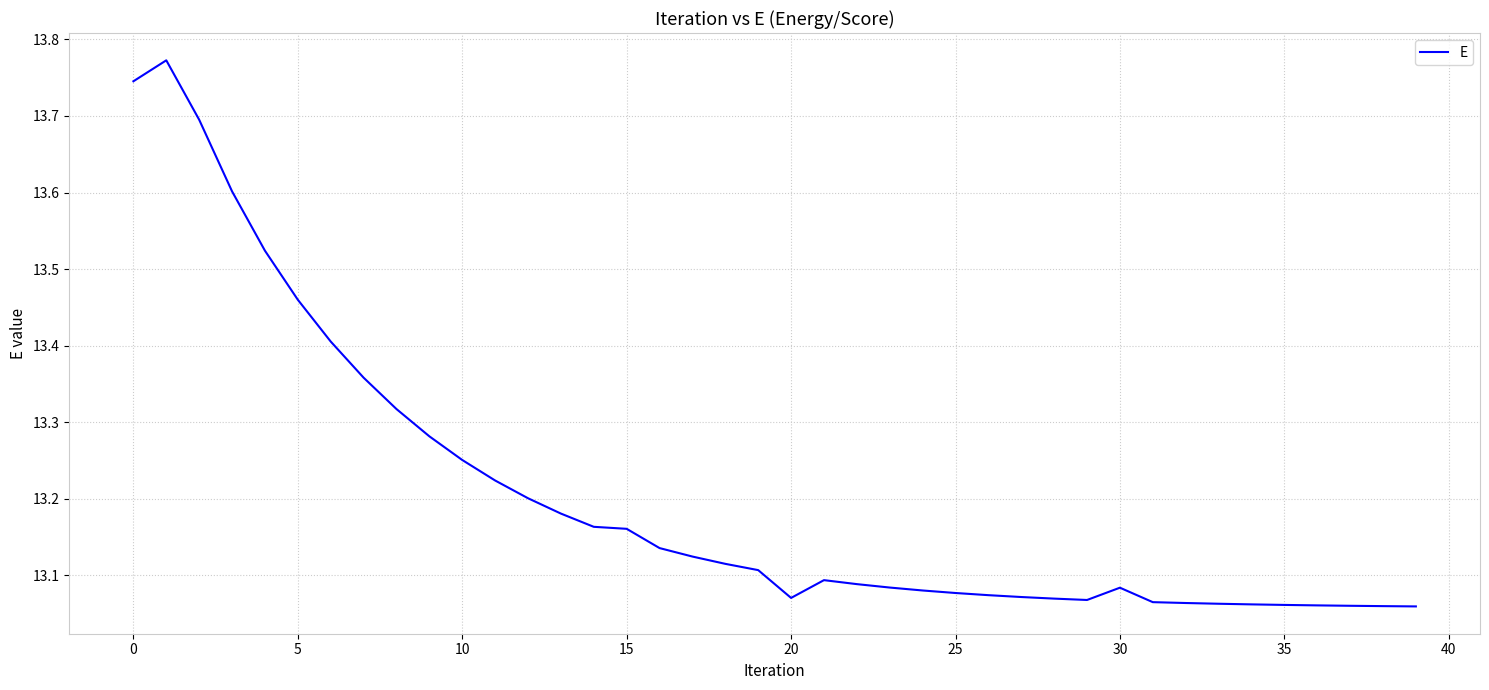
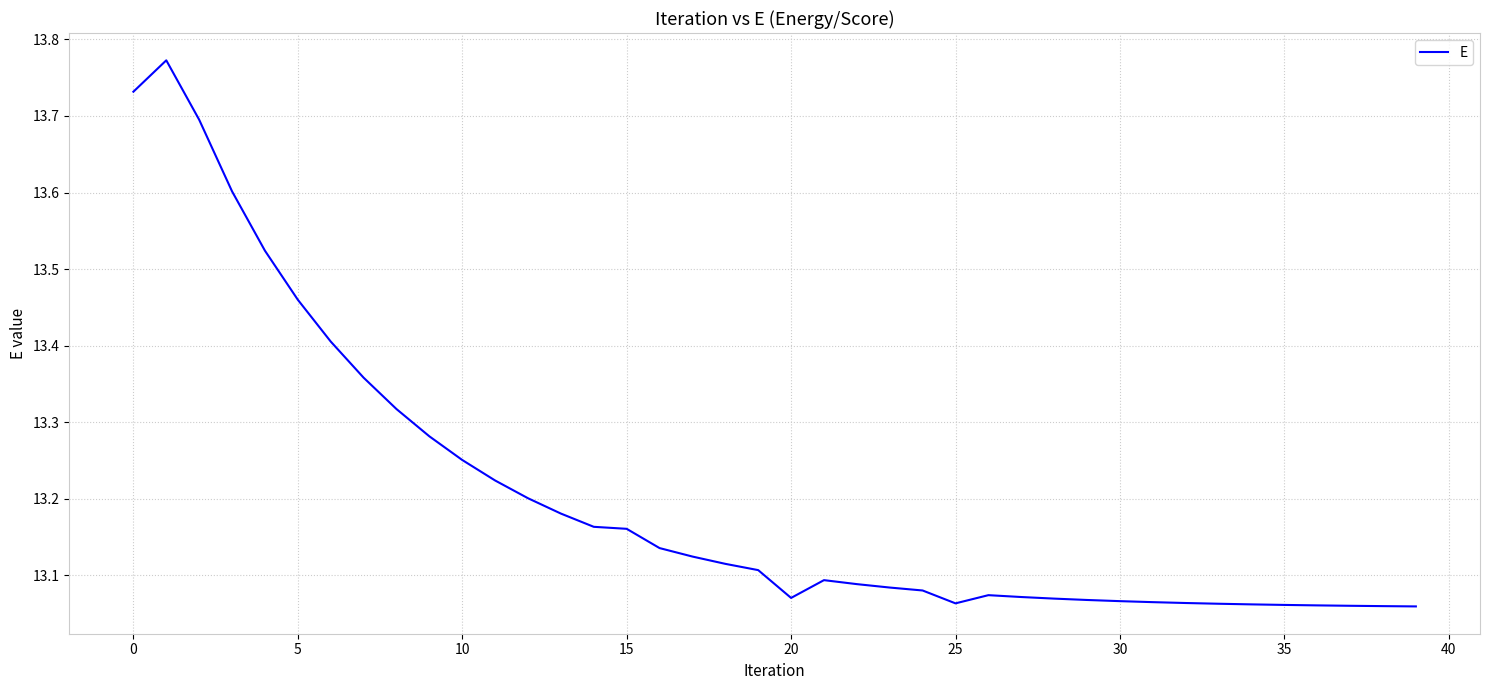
  {
-   "0": 13.75,
+   "0": 13.73,
    "5": 13.46,
    "10": 13.25,
    "15": 13.16,
    "20": 13.07,
-   "25": 13.08,
-   "30": 13.08,
+   "25": 13.06,
+   "30": 13.07,
    "35": 13.06
  }
